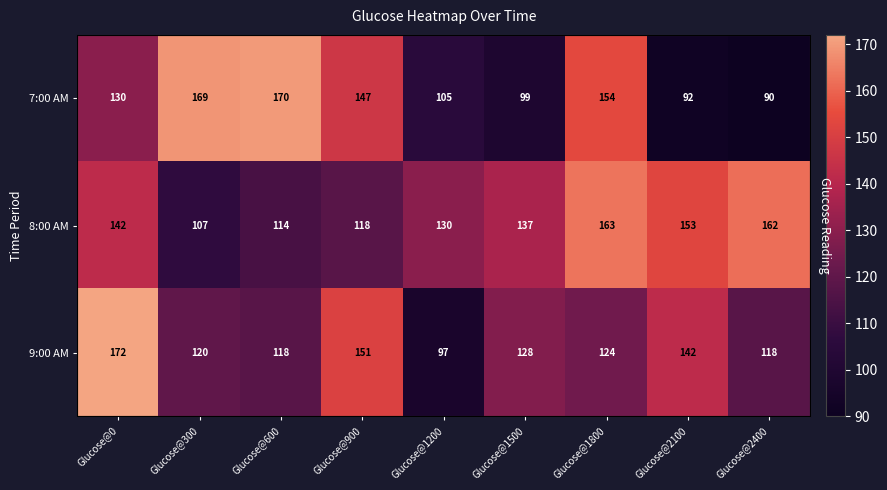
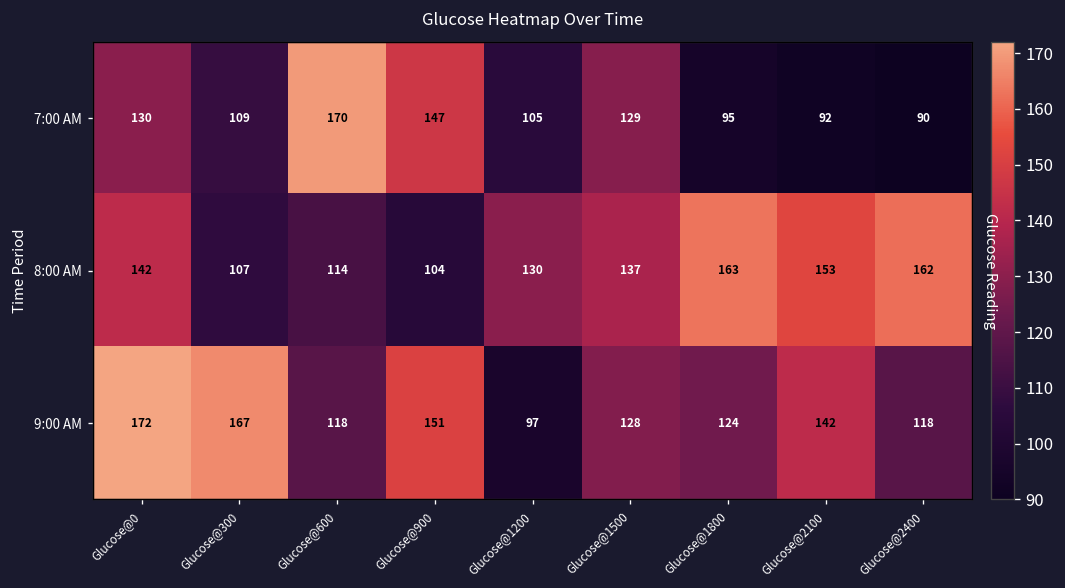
  {
    "7:00 AM": {
      "Glucose@0": 130,
-     "Glucose@300": 169,
+     "Glucose@300": 109,
      "Glucose@600": 170,
      "Glucose@900": 147,
      "Glucose@1200": 105,
-     "Glucose@1500": 99,
-     "Glucose@1800": 154,
+     "Glucose@1500": 129,
+     "Glucose@1800": 95,
      "Glucose@2100": 92,
      "Glucose@2400": 90
    },
    "8:00 AM": {
      "Glucose@0": 142,
      "Glucose@300": 107,
      "Glucose@600": 114,
-     "Glucose@900": 118,
+     "Glucose@900": 104,
      "Glucose@1200": 130,
      "Glucose@1500": 137,
      "Glucose@1800": 163,
      "Glucose@2100": 153,
      "Glucose@2400": 162
    },
    "9:00 AM": {
      "Glucose@0": 172,
-     "Glucose@300": 120,
+     "Glucose@300": 167,
      "Glucose@600": 118,
      "Glucose@900": 151,
      "Glucose@1200": 97,
      "Glucose@1500": 128,
      "Glucose@1800": 124,
      "Glucose@2100": 142,
      "Glucose@2400": 118
    }
  }
